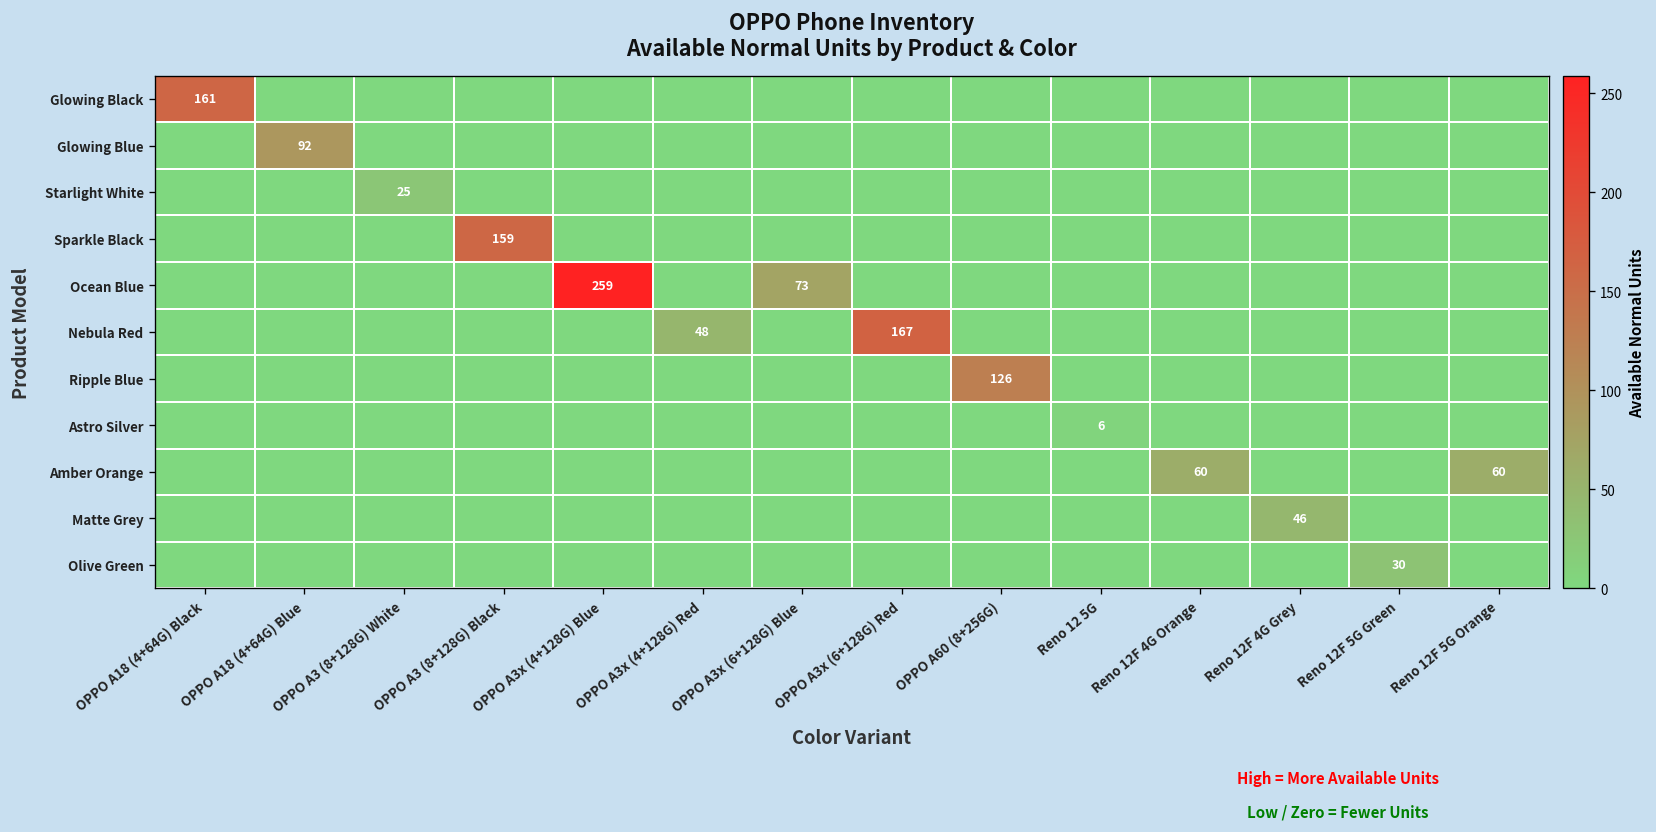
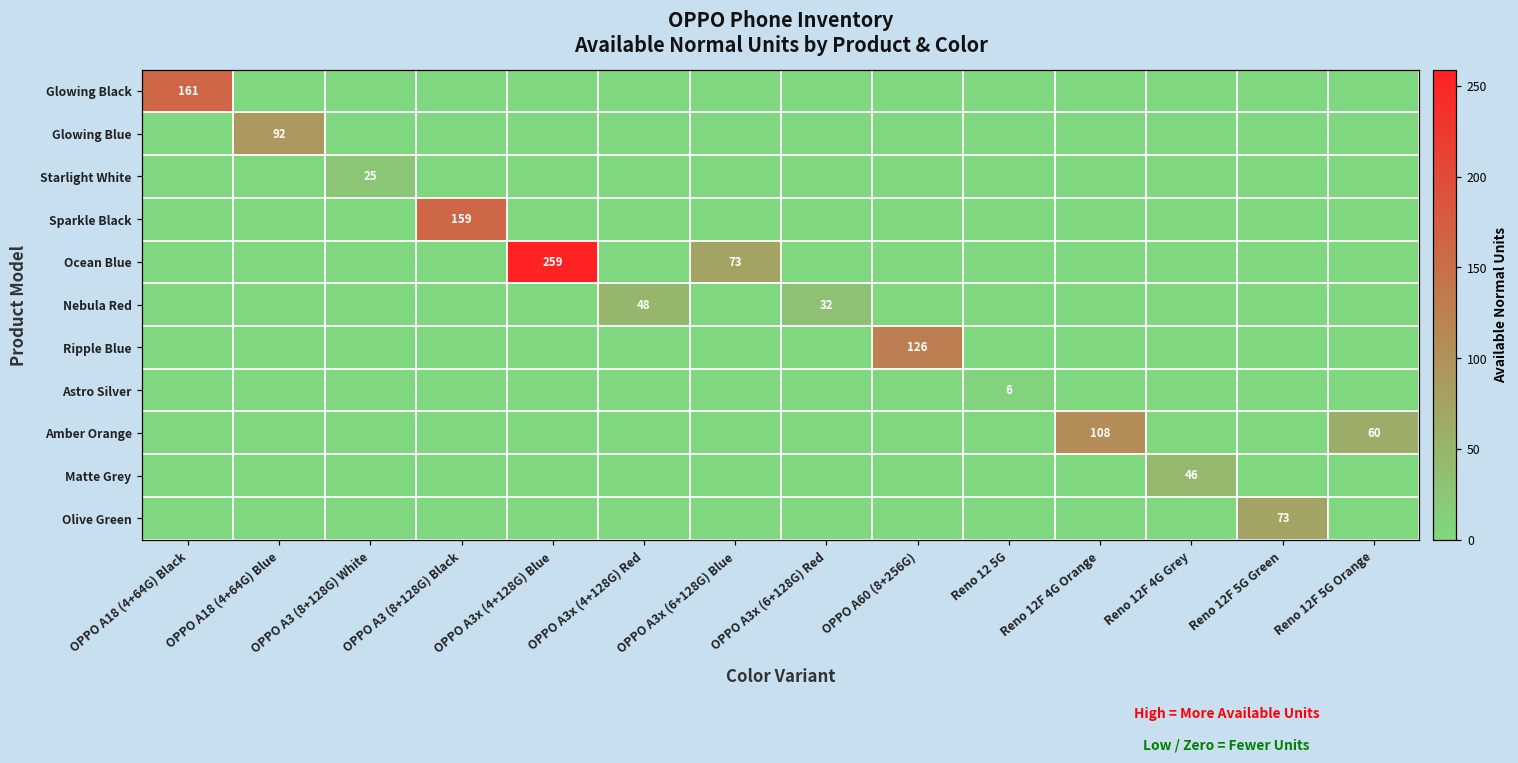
  {
    "Glowing Black": {
      "OPPO A18 (4+64G) Black": 161
    },
    "Glowing Blue": {
      "OPPO A18 (4+64G) Blue": 92
    },
    "Starlight White": {
      "OPPO A3 (8+128G) White": 25
    },
    "Sparkle Black": {
      "OPPO A3 (8+128G) Black": 159
    },
    "Ocean Blue": {
      "OPPO A3x (4+128G) Blue": 259,
      "OPPO A3x (6+128G) Blue": 73
    },
    "Nebula Red": {
      "OPPO A3x (4+128G) Red": 48,
-     "OPPO A3x (6+128G) Red": 167
+     "OPPO A3x (6+128G) Red": 32
    },
    "Ripple Blue": {
      "OPPO A60 (8+256G)": 126
    },
    "Astro Silver": {
      "Reno 12 5G": 6
    },
    "Amber Orange": {
-     "Reno 12F 4G Orange": 60,
+     "Reno 12F 4G Orange": 108,
      "Reno 12F 5G Orange": 60
    },
    "Matte Grey": {
      "Reno 12F 4G Grey": 46
    },
    "Olive Green": {
-     "Reno 12F 5G Green": 30
+     "Reno 12F 5G Green": 73
    }
  }
